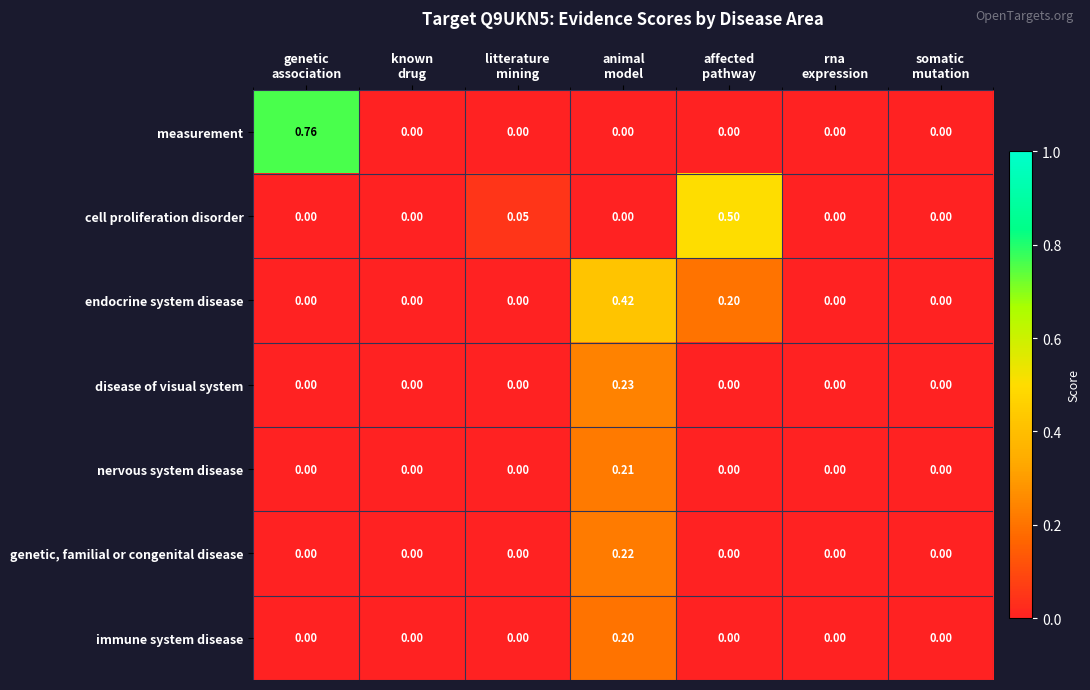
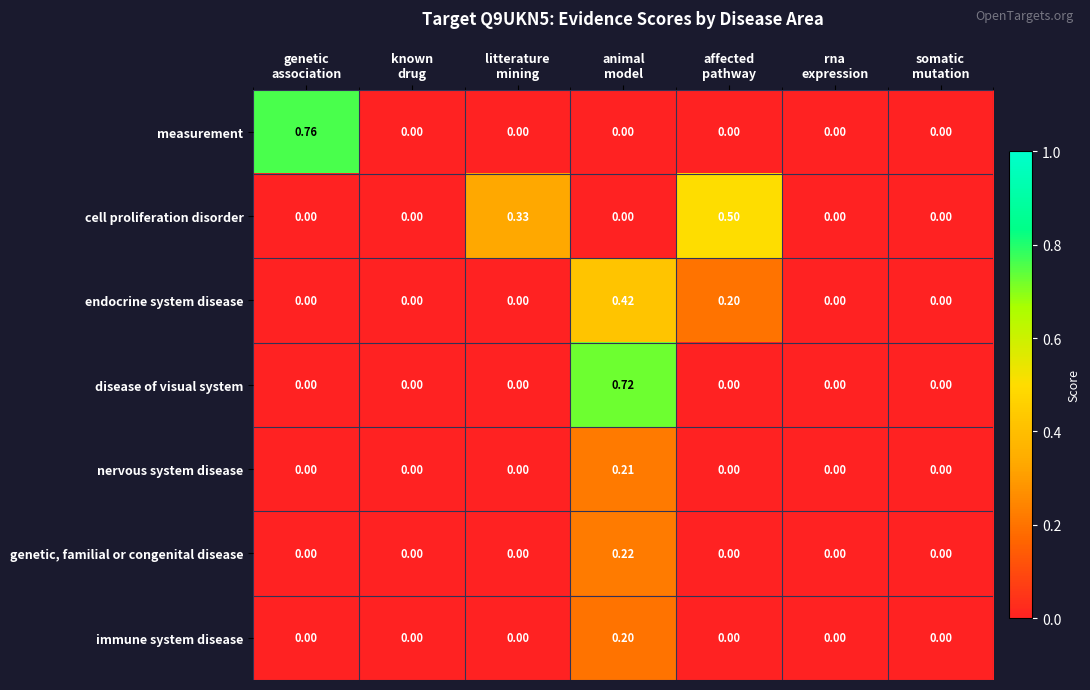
  {
    "measurement": {
      "genetic association": 0.76,
      "known drug": 0.00,
      "litterature mining": 0.00,
      "animal model": 0.00,
      "affected pathway": 0.00,
      "rna expression": 0.00,
      "somatic mutation": 0.00
    },
    "cell proliferation disorder": {
      "genetic association": 0.00,
      "known drug": 0.00,
-     "litterature mining": 0.05,
+     "litterature mining": 0.33,
      "animal model": 0.00,
      "affected pathway": 0.50,
      "rna expression": 0.00,
      "somatic mutation": 0.00
    },
    "endocrine system disease": {
      "genetic association": 0.00,
      "known drug": 0.00,
      "litterature mining": 0.00,
      "animal model": 0.42,
      "affected pathway": 0.20,
      "rna expression": 0.00,
      "somatic mutation": 0.00
    },
    "disease of visual system": {
      "genetic association": 0.00,
      "known drug": 0.00,
      "litterature mining": 0.00,
-     "animal model": 0.23,
+     "animal model": 0.72,
      "affected pathway": 0.00,
      "rna expression": 0.00,
      "somatic mutation": 0.00
    },
    "nervous system disease": {
      "genetic association": 0.00,
      "known drug": 0.00,
      "litterature mining": 0.00,
      "animal model": 0.21,
      "affected pathway": 0.00,
      "rna expression": 0.00,
      "somatic mutation": 0.00
    },
    "genetic, familial or congenital disease": {
      "genetic association": 0.00,
      "known drug": 0.00,
      "litterature mining": 0.00,
      "animal model": 0.22,
      "affected pathway": 0.00,
      "rna expression": 0.00,
      "somatic mutation": 0.00
    },
    "immune system disease": {
      "genetic association": 0.00,
      "known drug": 0.00,
      "litterature mining": 0.00,
      "animal model": 0.20,
      "affected pathway": 0.00,
      "rna expression": 0.00,
      "somatic mutation": 0.00
    }
  }
